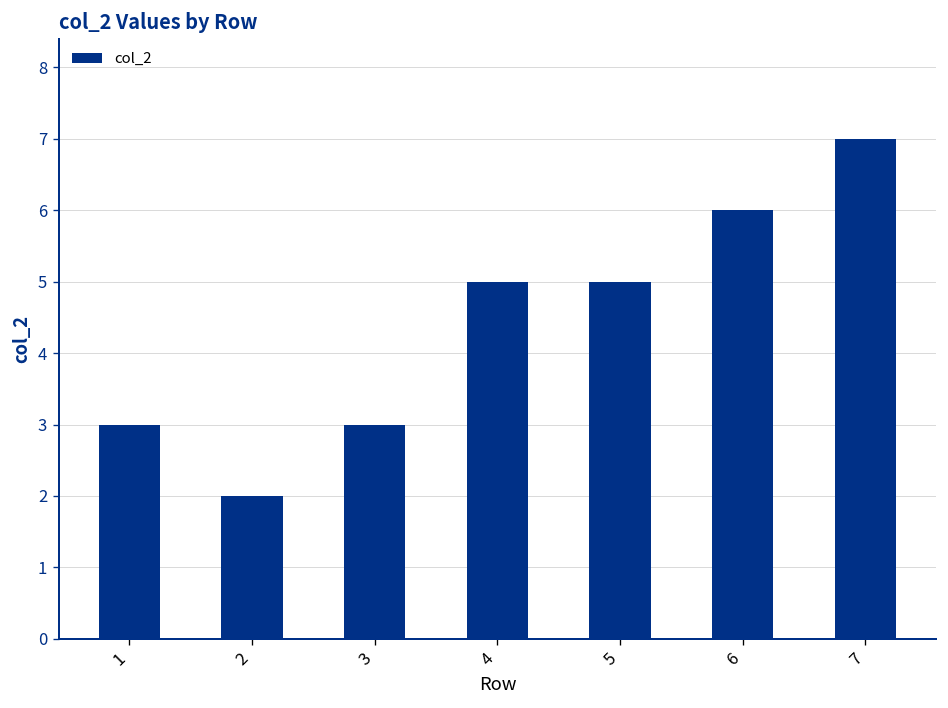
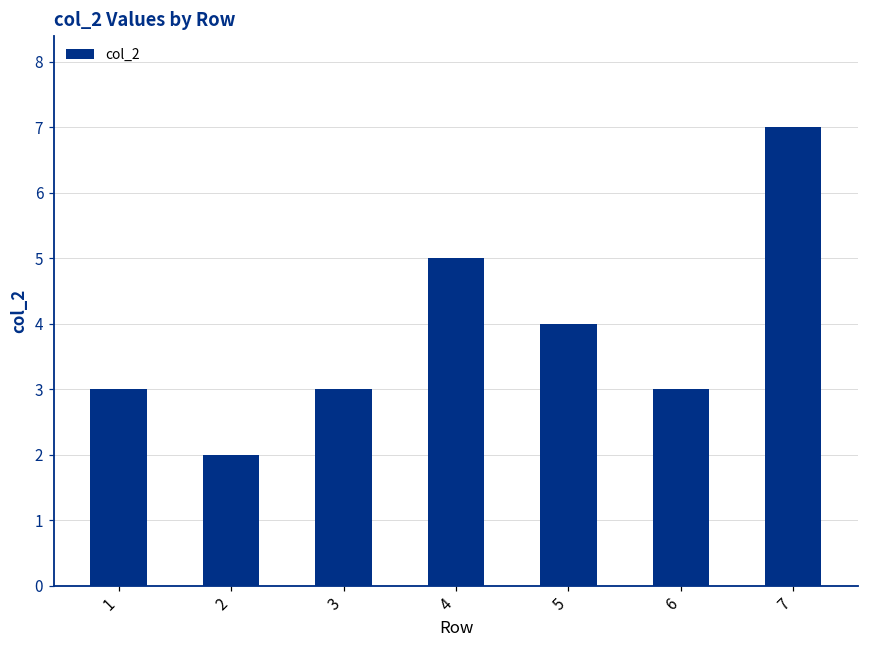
  {
    "1": 3,
    "2": 2,
    "3": 3,
    "4": 5,
-   "5": 5,
-   "6": 6,
+   "5": 4,
+   "6": 3,
    "7": 7
  }
